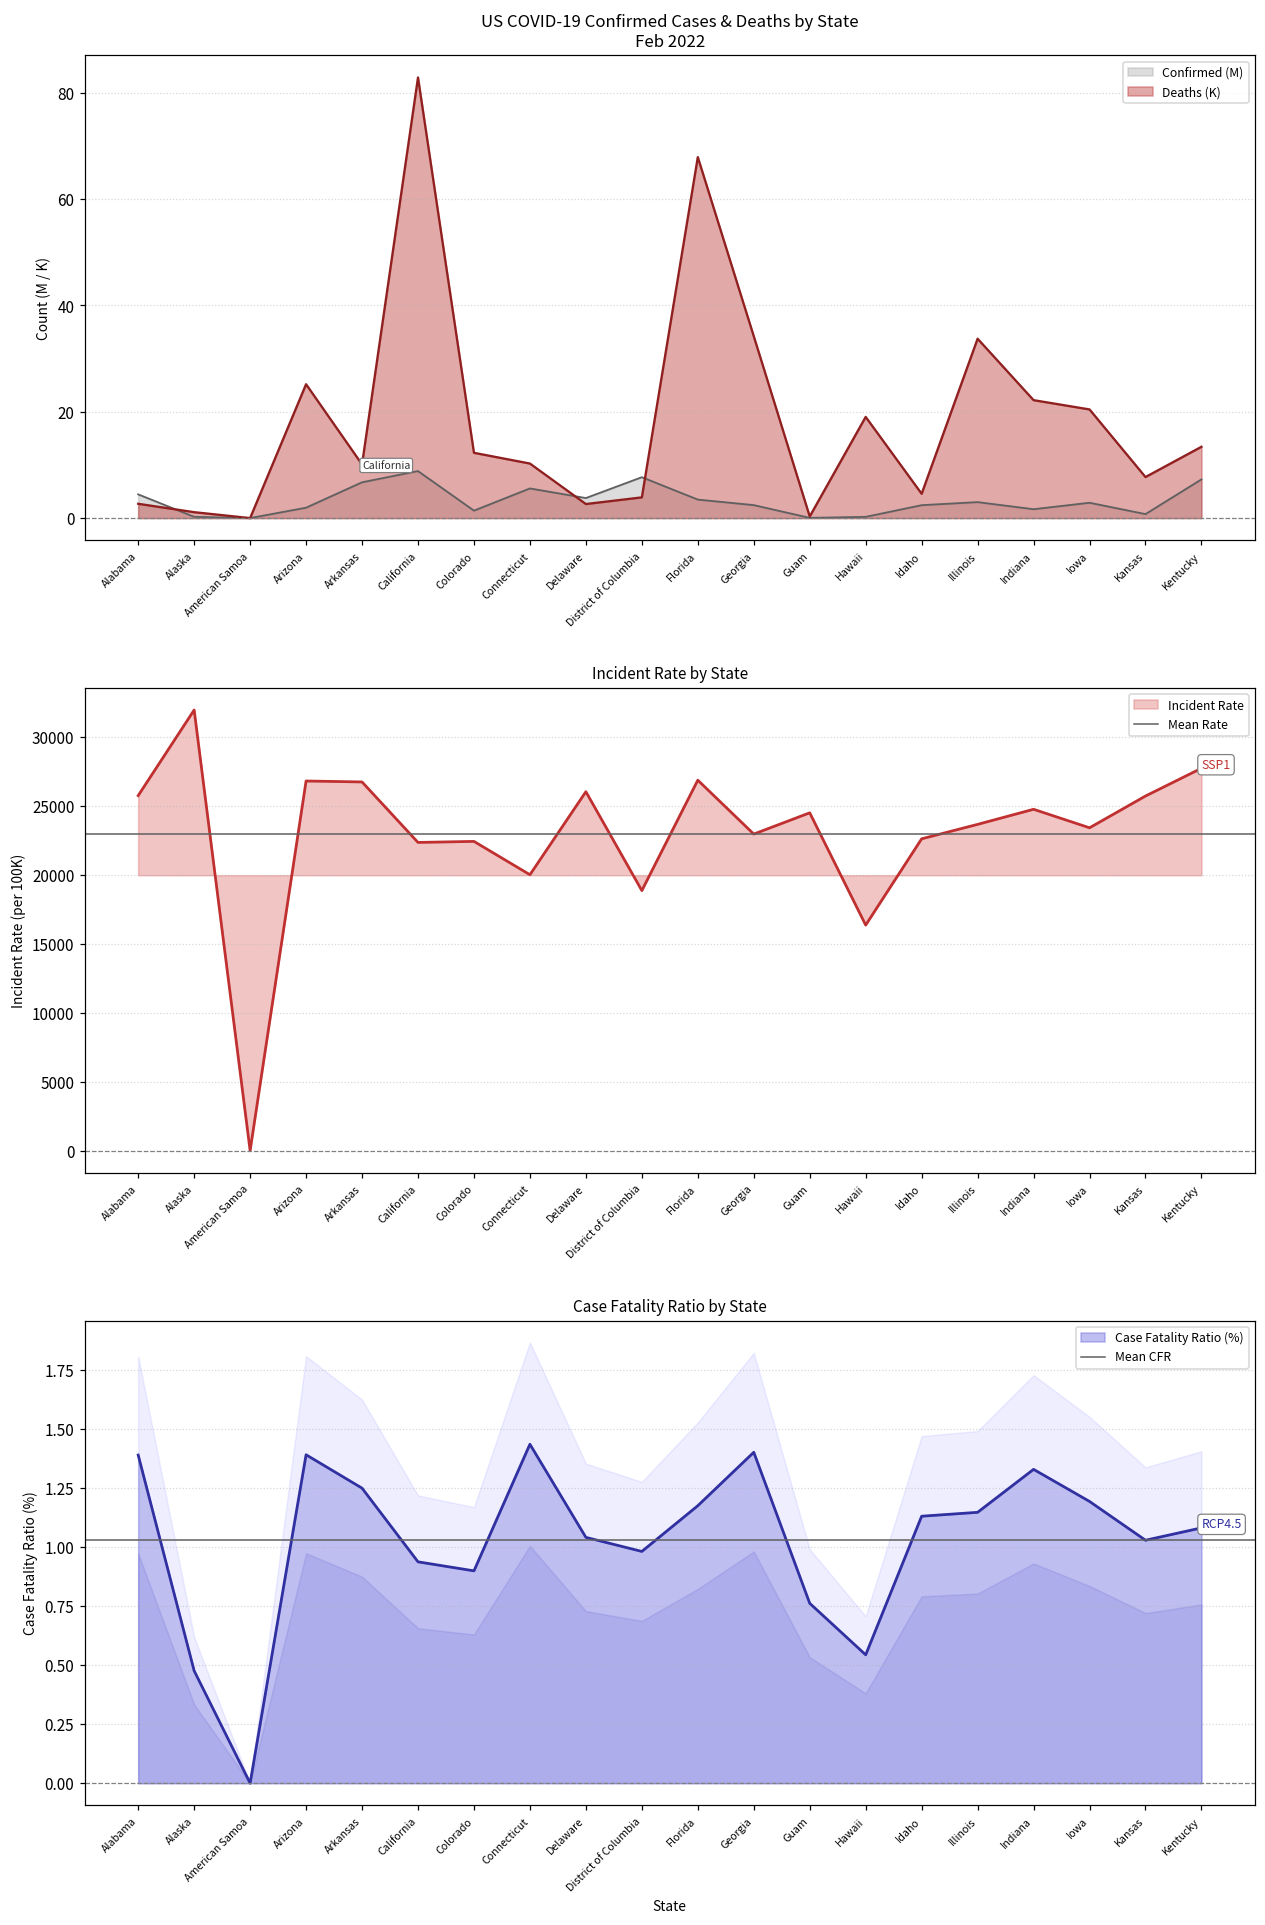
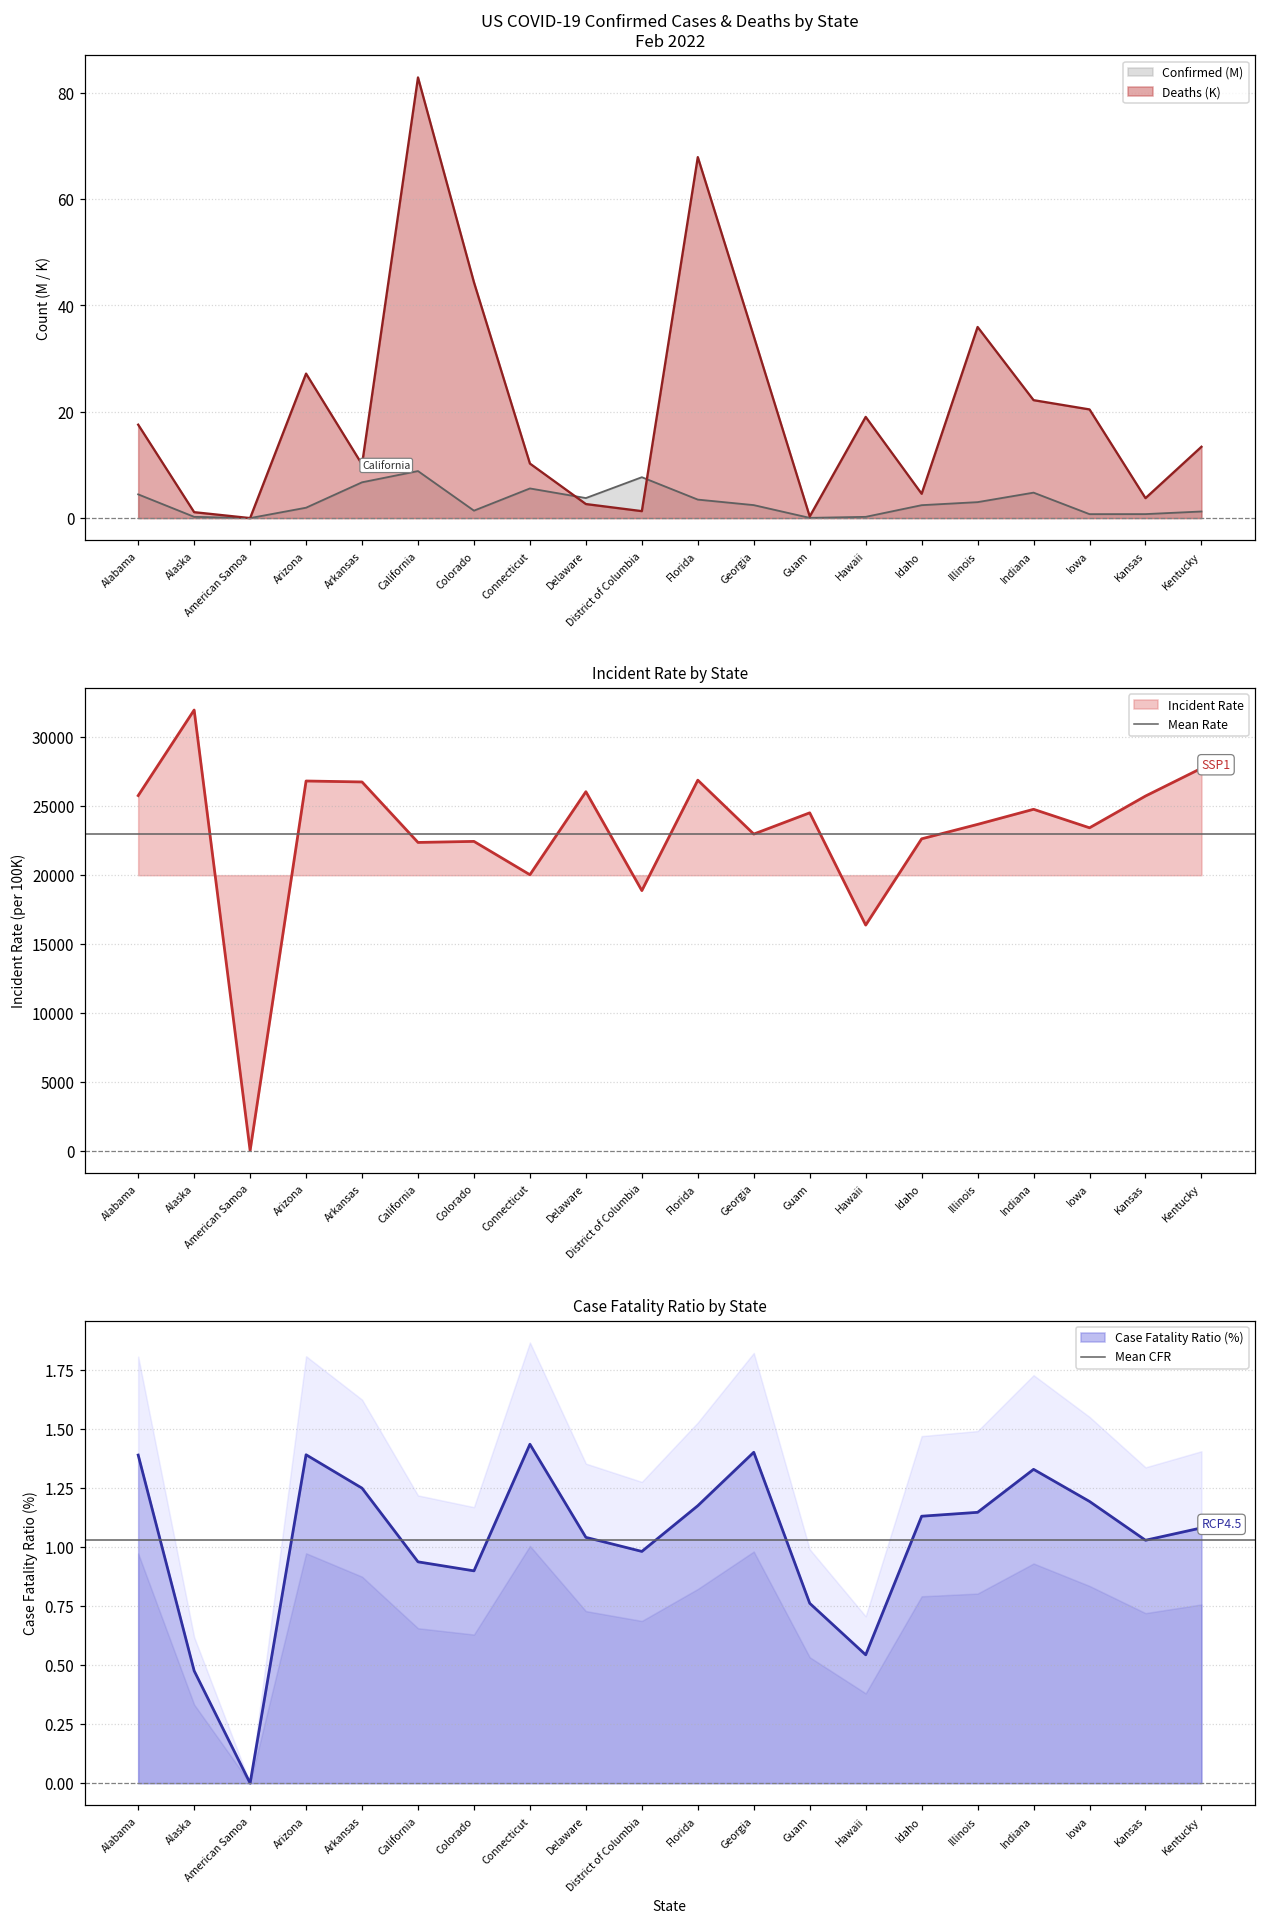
  {
    "US COVID-19 Confirmed Cases & Deaths by State Feb 2022": {
      "Confirmed (M)": {
        "Alabama": 4,
        "Alaska": 0,
        "Arizona": 2,
        "Arkansas": 7,
        "California": 9,
        "Colorado": 1,
        "Connecticut": 6,
        "Delaware": 4,
        "District of Columbia": 8,
        "Florida": 3,
        "Georgia": 2,
        "Hawaii": 0,
        "Idaho": 2,
        "Illinois": 3,
-       "Indiana": 2,
-       "Iowa": 3,
+       "Indiana": 5,
+       "Iowa": 1,
        "Kansas": 1,
-       "Kentucky": 7
+       "Kentucky": 1
      },
      "Deaths (K)": {
-       "Alabama": 3,
+       "Alabama": 18,
        "Alaska": 1,
-       "Arizona": 25,
+       "Arizona": 27,
        "California": 83,
-       "Colorado": 12,
+       "Colorado": 44,
        "Connecticut": 10,
        "Delaware": 3,
-       "District of Columbia": 4,
+       "District of Columbia": 1,
        "Florida": 68,
        "Georgia": 34,
        "Hawaii": 19,
        "Idaho": 5,
-       "Illinois": 34,
+       "Illinois": 36,
        "Indiana": 22,
        "Iowa": 20,
-       "Kansas": 8,
+       "Kansas": 4,
        "Kentucky": 13
      }
    }
  }
